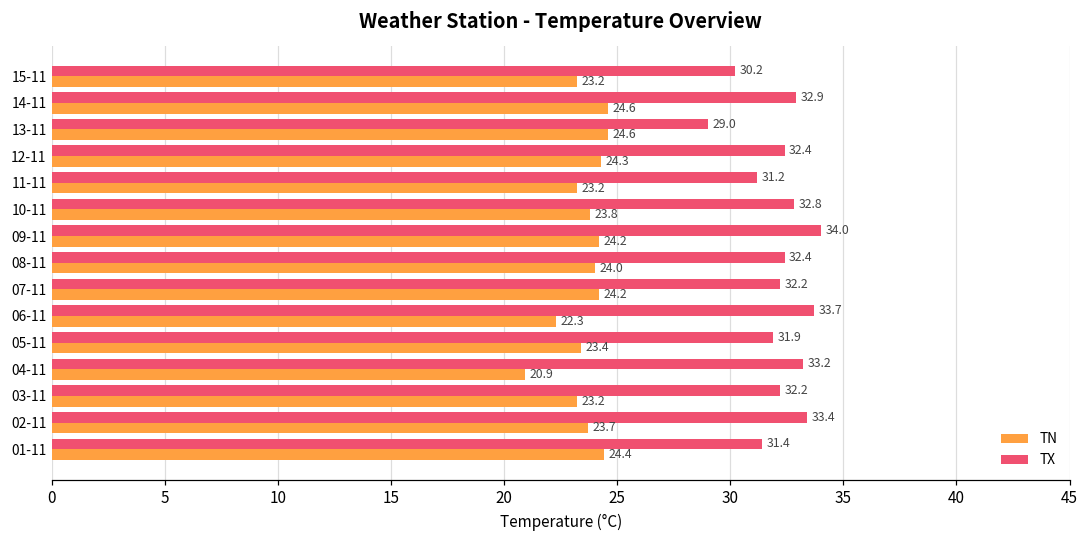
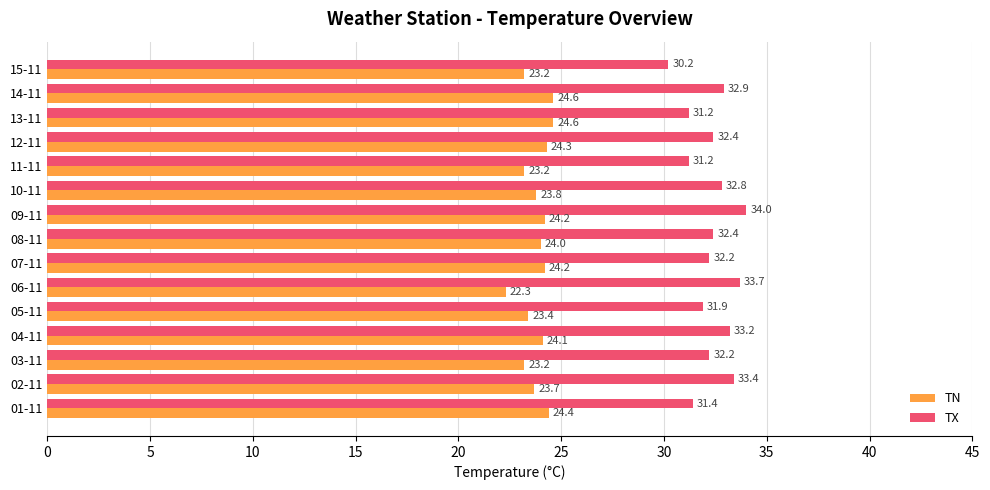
  {
    "TN": {
      "15-11": 23.2,
      "14-11": 24.6,
      "13-11": 24.6,
      "12-11": 24.3,
      "11-11": 23.2,
      "10-11": 23.8,
      "09-11": 24.2,
      "08-11": 24.0,
      "07-11": 24.2,
      "06-11": 22.3,
      "05-11": 23.4,
-     "04-11": 20.9,
+     "04-11": 24.1,
      "03-11": 23.2,
      "02-11": 23.7,
      "01-11": 24.4
    },
    "TX": {
      "15-11": 30.2,
      "14-11": 32.9,
-     "13-11": 29.0,
+     "13-11": 31.2,
      "12-11": 32.4,
      "11-11": 31.2,
      "10-11": 32.8,
      "09-11": 34.0,
      "08-11": 32.4,
      "07-11": 32.2,
      "06-11": 33.7,
      "05-11": 31.9,
      "04-11": 33.2,
      "03-11": 32.2,
      "02-11": 33.4,
      "01-11": 31.4
    }
  }
